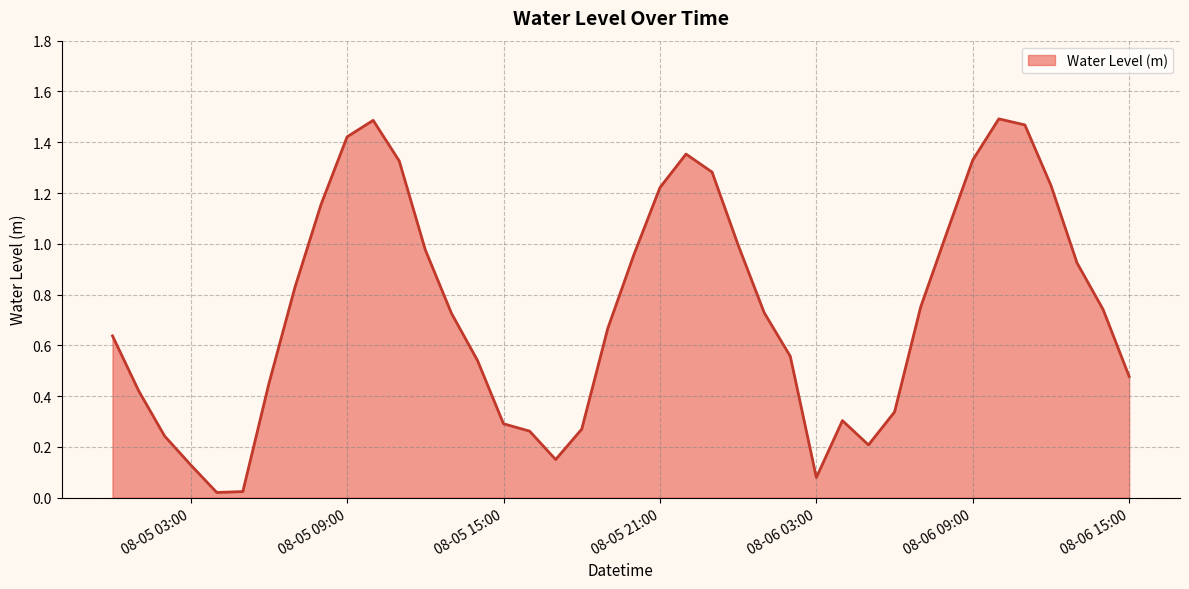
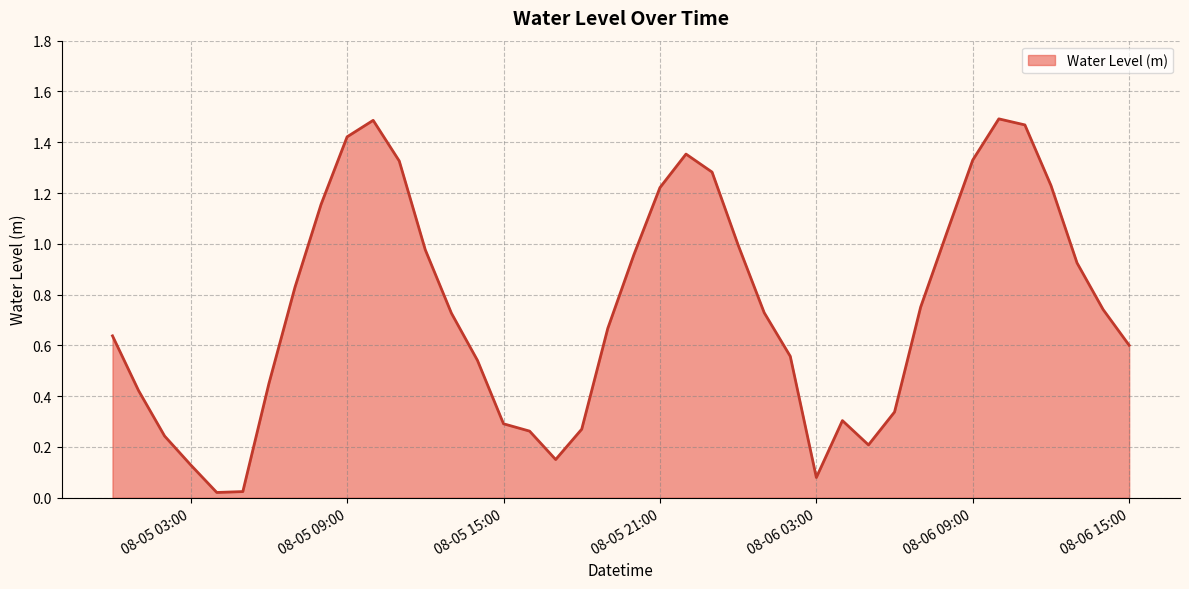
  {
    "08-05 03:00": 0.13,
    "08-05 09:00": 1.42,
    "08-05 15:00": 0.29,
    "08-05 21:00": 1.22,
    "08-06 03:00": 0.08,
    "08-06 09:00": 1.33,
-   "08-06 15:00": 0.48
+   "08-06 15:00": 0.60
  }
